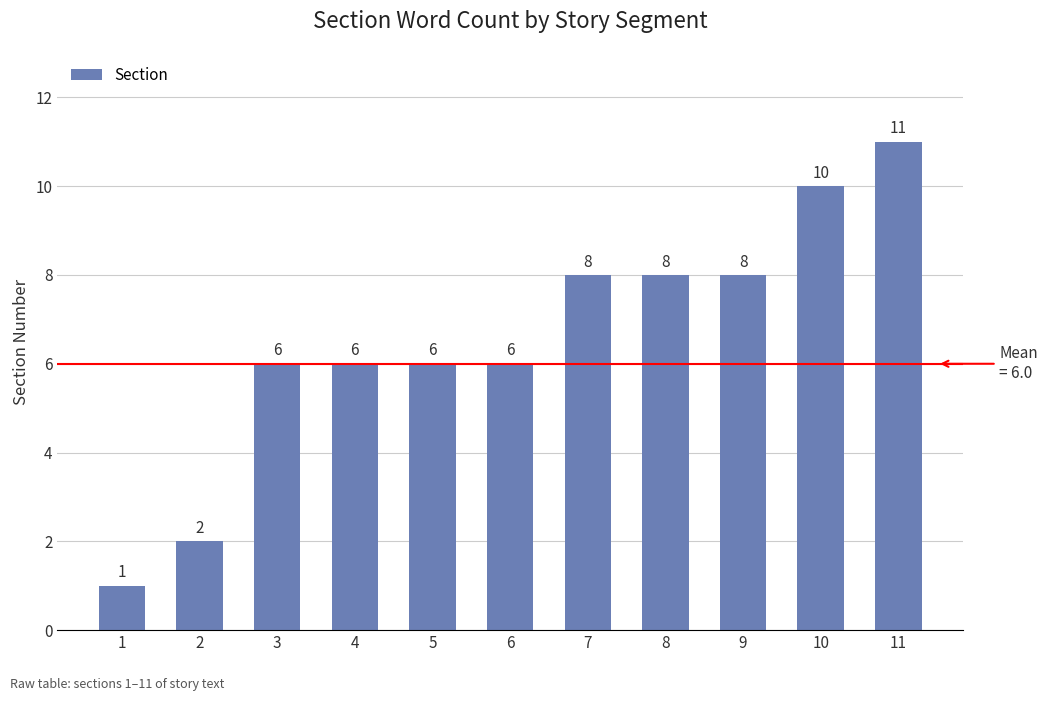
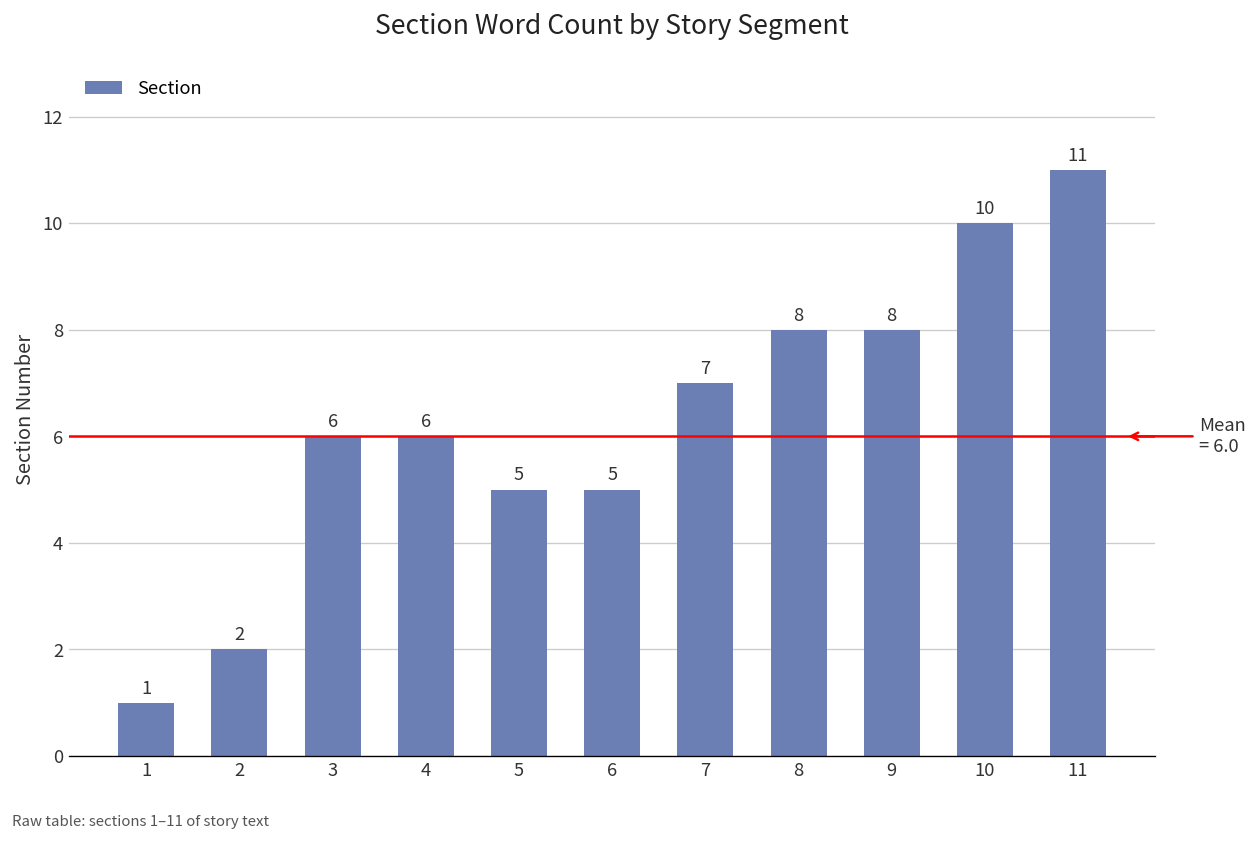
  {
    "1": 1,
    "2": 2,
    "3": 6,
    "4": 6,
-   "5": 6,
-   "6": 6,
-   "7": 8,
+   "5": 5,
+   "6": 5,
+   "7": 7,
    "8": 8,
    "9": 8,
    "10": 10,
    "11": 11
  }
